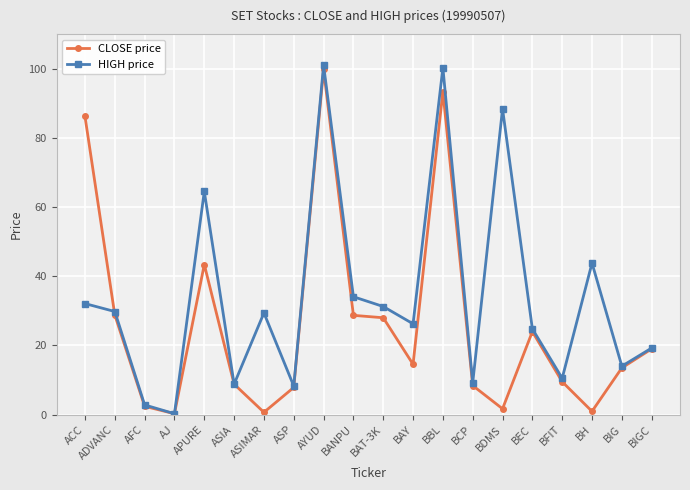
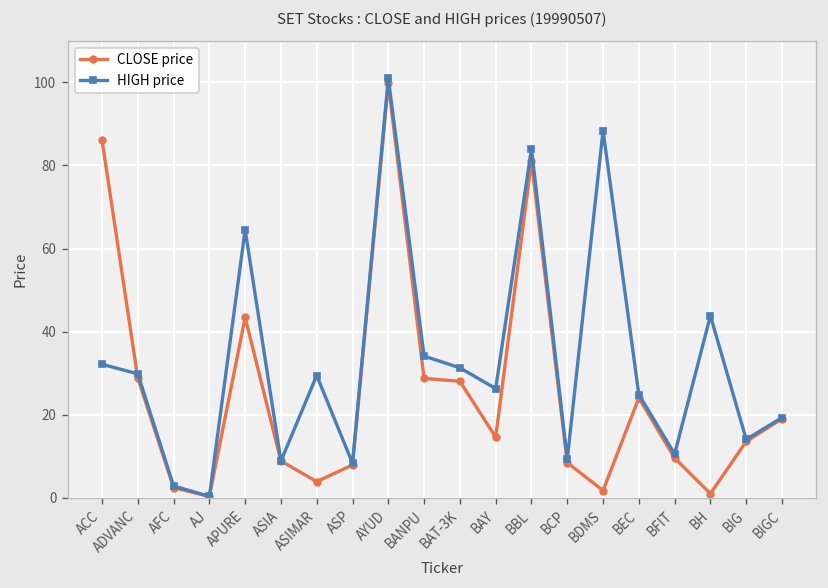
  {
    "CLOSE price": {
      "ACC": 86,
      "ADVANC": 29,
      "APURE": 43,
-     "ASIMAR": 1,
+     "ASIMAR": 4,
      "AYUD": 100,
      "BANPU": 29,
      "BAT-3K": 28,
      "BAY": 15,
-     "BBL": 93,
+     "BBL": 81,
      "BCP": 8,
      "BDMS": 2,
      "BEC": 24,
      "BFIT": 10,
      "BH": 1
    },
    "HIGH price": {
      "ACC": 32,
      "ADVANC": 30,
      "APURE": 65,
      "ASIMAR": 29,
      "AYUD": 101,
      "BANPU": 34,
      "BAT-3K": 31,
      "BAY": 26,
-     "BBL": 100,
+     "BBL": 84,
      "BCP": 9,
      "BDMS": 88,
      "BEC": 25,
      "BFIT": 11,
      "BH": 44
    }
  }
